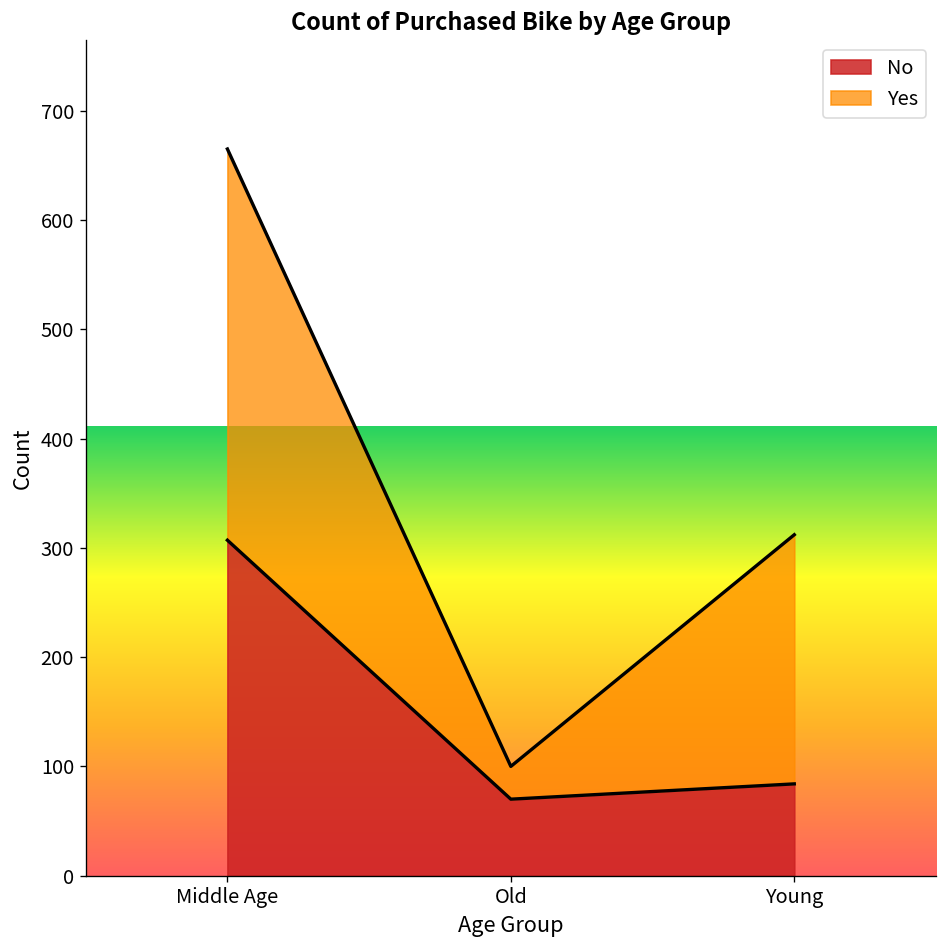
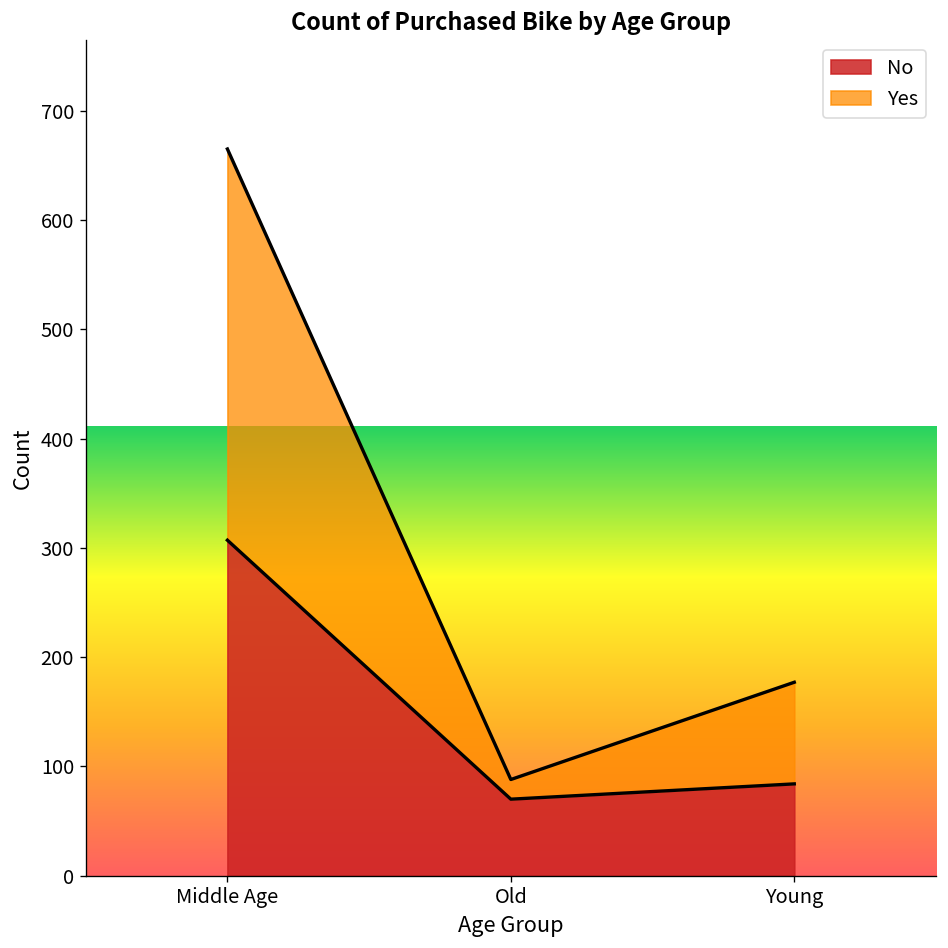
  {
    "No": {
      "Middle Age": 310,
      "Old": 70,
      "Young": 80
    },
    "Yes": {
      "Middle Age": 360,
-     "Old": 30,
-     "Young": 230
+     "Old": 20,
+     "Young": 90
    }
  }
